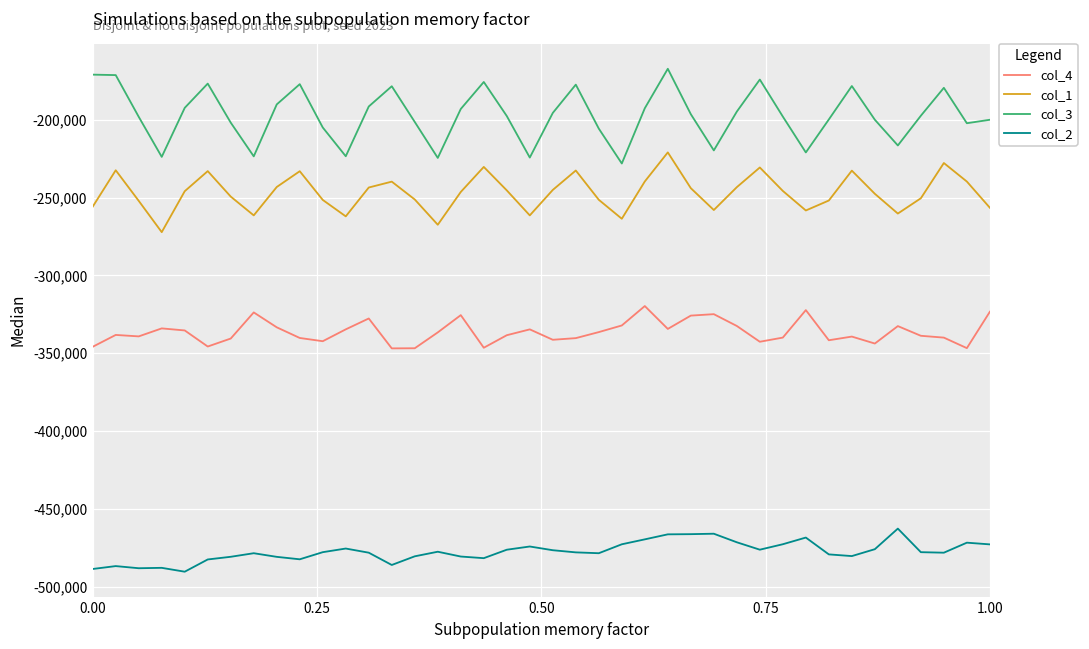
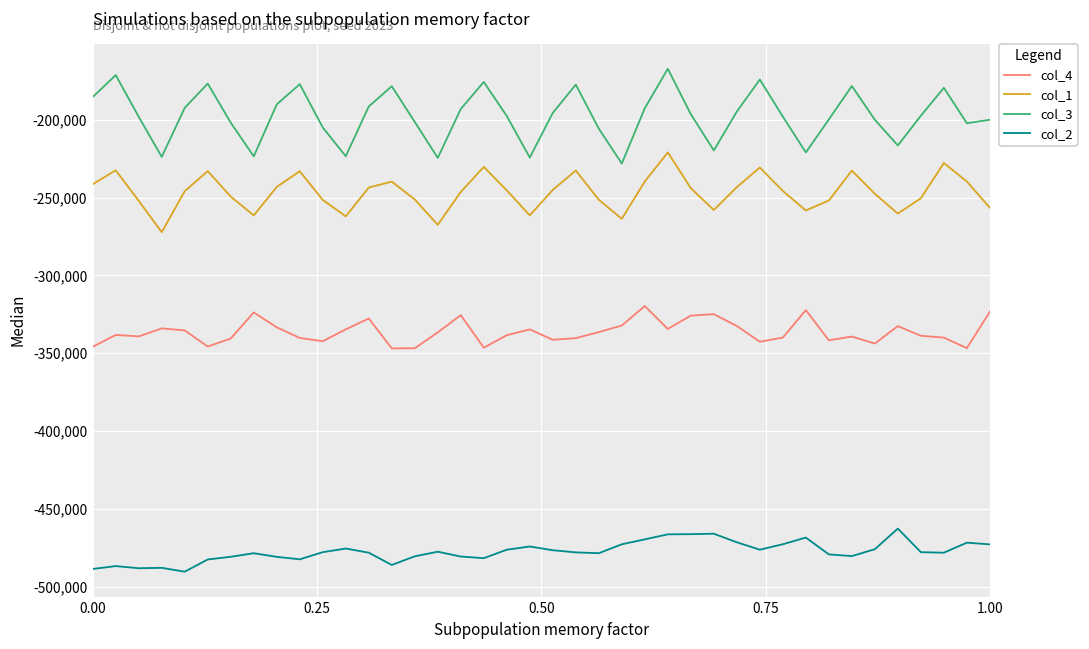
  {
    "col_4": {
      "0.00": "-346,000",
      "1.00": "-323,000"
    },
    "col_1": {
-     "0.00": "-256,000",
+     "0.00": "-241,000",
      "1.00": "-257,000"
    },
    "col_3": {
-     "0.00": "-171,000",
+     "0.00": "-185,000",
      "1.00": "-200,000"
    },
    "col_2": {
      "0.00": "-489,000",
      "1.00": "-473,000"
    }
  }
